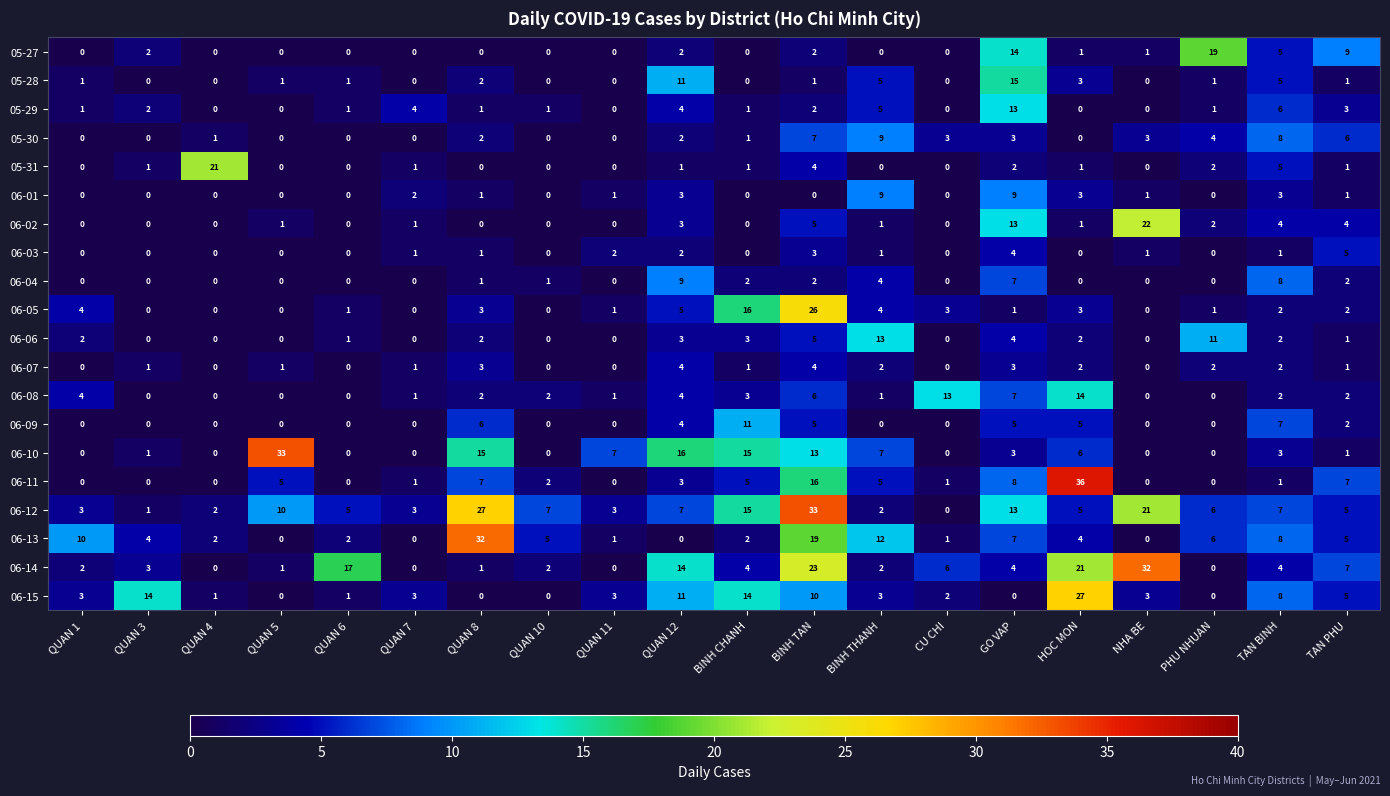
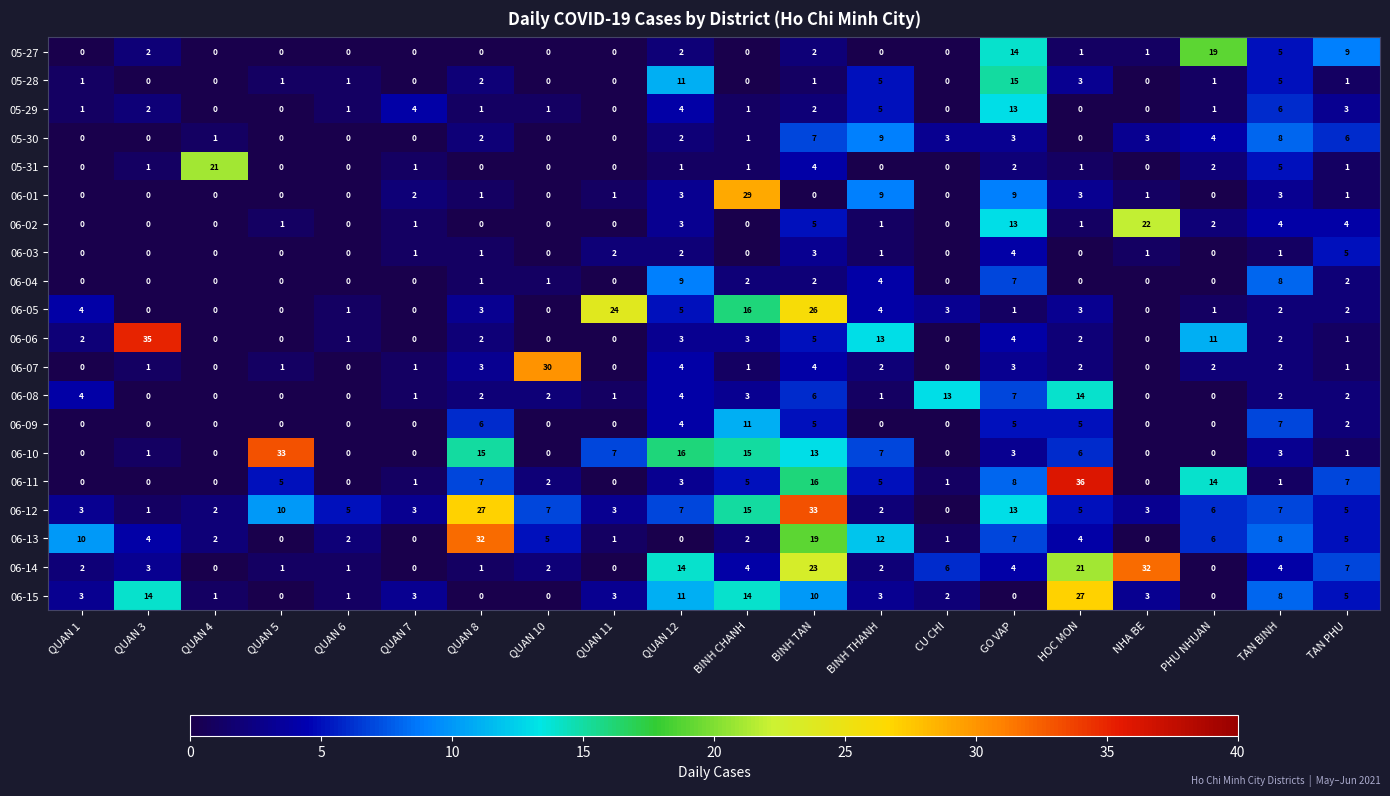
  {
    "06-01": {
      "QUAN 1": 0,
      "QUAN 3": 0,
      "QUAN 4": 0,
      "QUAN 5": 0,
      "QUAN 6": 0,
      "QUAN 7": 2,
      "QUAN 8": 1,
      "QUAN 10": 0,
      "QUAN 11": 1,
      "QUAN 12": 3,
-     "BINH CHANH": 0,
+     "BINH CHANH": 29,
      "BINH TAN": 0,
      "BINH THANH": 9,
      "CU CHI": 0,
      "GO VAP": 9,
      "HOC MON": 3,
      "NHA BE": 1,
      "PHU NHUAN": 0,
      "TAN BINH": 3,
      "TAN PHU": 1
    },
    "06-05": {
      "QUAN 1": 4,
      "QUAN 3": 0,
      "QUAN 4": 0,
      "QUAN 5": 0,
      "QUAN 6": 1,
      "QUAN 7": 0,
      "QUAN 8": 3,
      "QUAN 10": 0,
-     "QUAN 11": 1,
+     "QUAN 11": 24,
      "QUAN 12": 5,
      "BINH CHANH": 16,
      "BINH TAN": 26,
      "BINH THANH": 4,
      "CU CHI": 3,
      "GO VAP": 1,
      "HOC MON": 3,
      "NHA BE": 0,
      "PHU NHUAN": 1,
      "TAN BINH": 2,
      "TAN PHU": 2
    },
    "06-06": {
      "QUAN 1": 2,
-     "QUAN 3": 0,
+     "QUAN 3": 35,
      "QUAN 4": 0,
      "QUAN 5": 0,
      "QUAN 6": 1,
      "QUAN 7": 0,
      "QUAN 8": 2,
      "QUAN 10": 0,
      "QUAN 11": 0,
      "QUAN 12": 3,
      "BINH CHANH": 3,
      "BINH TAN": 5,
      "BINH THANH": 13,
      "CU CHI": 0,
      "GO VAP": 4,
      "HOC MON": 2,
      "NHA BE": 0,
      "PHU NHUAN": 11,
      "TAN BINH": 2,
      "TAN PHU": 1
    },
    "06-07": {
      "QUAN 1": 0,
      "QUAN 3": 1,
      "QUAN 4": 0,
      "QUAN 5": 1,
      "QUAN 6": 0,
      "QUAN 7": 1,
      "QUAN 8": 3,
-     "QUAN 10": 0,
+     "QUAN 10": 30,
      "QUAN 11": 0,
      "QUAN 12": 4,
      "BINH CHANH": 1,
      "BINH TAN": 4,
      "BINH THANH": 2,
      "CU CHI": 0,
      "GO VAP": 3,
      "HOC MON": 2,
      "NHA BE": 0,
      "PHU NHUAN": 2,
      "TAN BINH": 2,
      "TAN PHU": 1
    },
    "06-11": {
      "QUAN 1": 0,
      "QUAN 3": 0,
      "QUAN 4": 0,
      "QUAN 5": 5,
      "QUAN 6": 0,
      "QUAN 7": 1,
      "QUAN 8": 7,
      "QUAN 10": 2,
      "QUAN 11": 0,
      "QUAN 12": 3,
      "BINH CHANH": 5,
      "BINH TAN": 16,
      "BINH THANH": 5,
      "CU CHI": 1,
      "GO VAP": 8,
      "HOC MON": 36,
      "NHA BE": 0,
-     "PHU NHUAN": 0,
+     "PHU NHUAN": 14,
      "TAN BINH": 1,
      "TAN PHU": 7
    },
    "06-12": {
      "QUAN 1": 3,
      "QUAN 3": 1,
      "QUAN 4": 2,
      "QUAN 5": 10,
      "QUAN 6": 5,
      "QUAN 7": 3,
      "QUAN 8": 27,
      "QUAN 10": 7,
      "QUAN 11": 3,
      "QUAN 12": 7,
      "BINH CHANH": 15,
      "BINH TAN": 33,
      "BINH THANH": 2,
      "CU CHI": 0,
      "GO VAP": 13,
      "HOC MON": 5,
-     "NHA BE": 21,
+     "NHA BE": 3,
      "PHU NHUAN": 6,
      "TAN BINH": 7,
      "TAN PHU": 5
    },
    "06-14": {
      "QUAN 1": 2,
      "QUAN 3": 3,
      "QUAN 4": 0,
      "QUAN 5": 1,
-     "QUAN 6": 17,
+     "QUAN 6": 1,
      "QUAN 7": 0,
      "QUAN 8": 1,
      "QUAN 10": 2,
      "QUAN 11": 0,
      "QUAN 12": 14,
      "BINH CHANH": 4,
      "BINH TAN": 23,
      "BINH THANH": 2,
      "CU CHI": 6,
      "GO VAP": 4,
      "HOC MON": 21,
      "NHA BE": 32,
      "PHU NHUAN": 0,
      "TAN BINH": 4,
      "TAN PHU": 7
    }
  }
